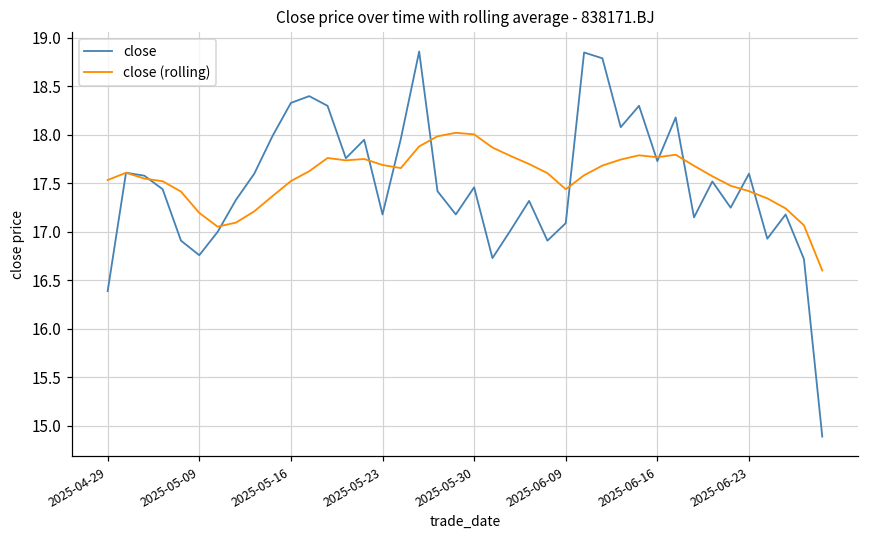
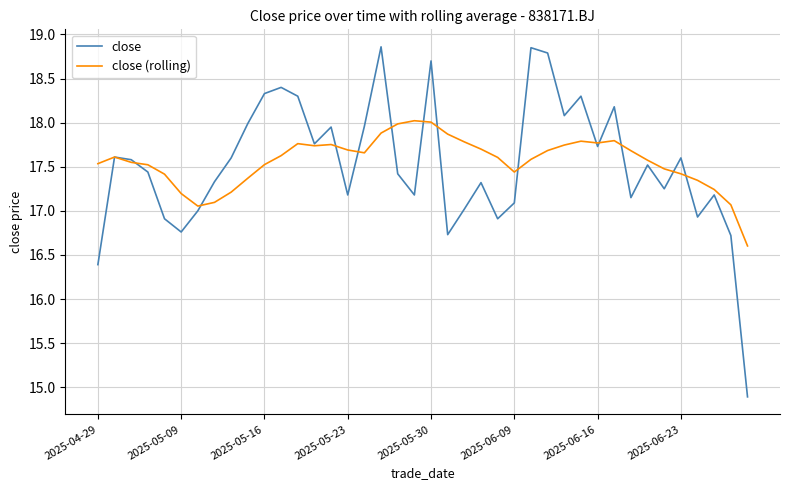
  {
    "close": {
      "2025-04-29": 16.4,
      "2025-05-09": 16.8,
      "2025-05-16": 18.3,
      "2025-05-23": 17.2,
-     "2025-05-30": 17.5,
+     "2025-05-30": 18.7,
      "2025-06-09": 17.1,
      "2025-06-16": 17.7,
      "2025-06-23": 17.6
    },
    "close (rolling)": {
      "2025-04-29": 17.5,
      "2025-05-09": 17.2,
      "2025-05-16": 17.5,
      "2025-05-23": 17.7,
      "2025-05-30": 18.0,
      "2025-06-09": 17.4,
      "2025-06-16": 17.8,
      "2025-06-23": 17.4
    }
  }
